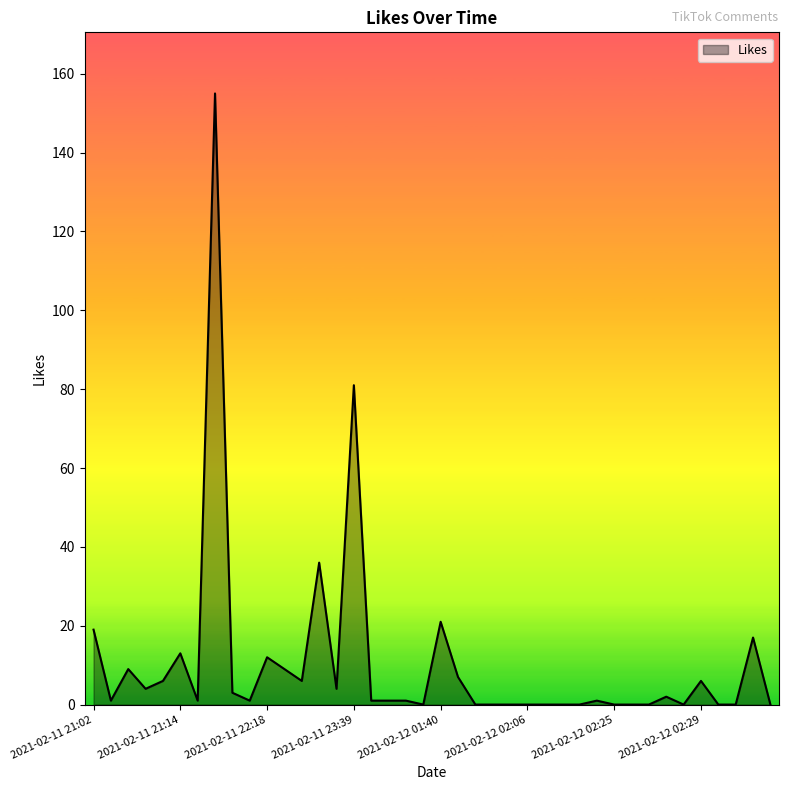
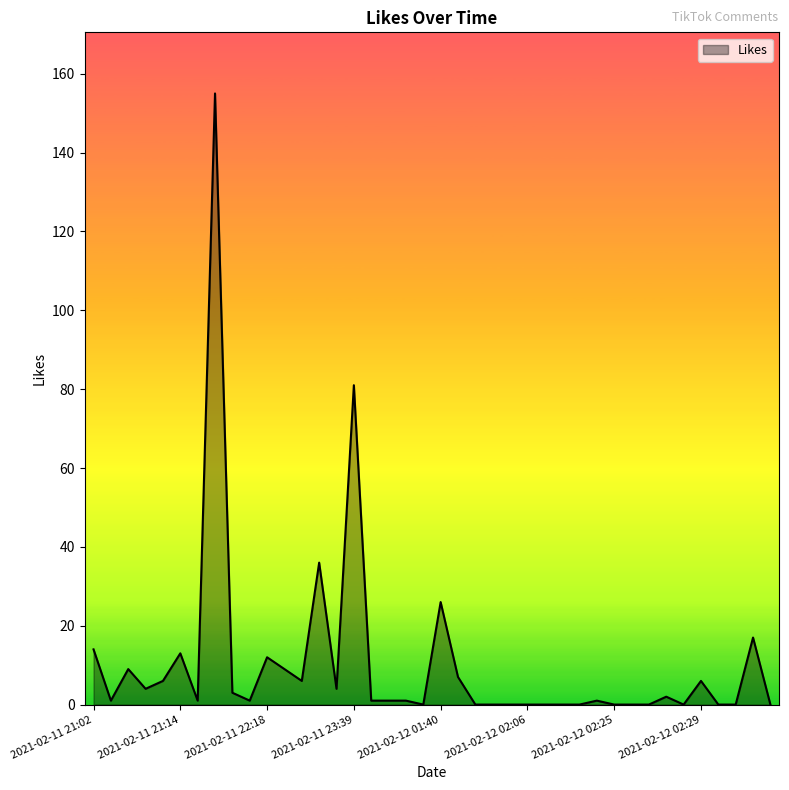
  {
-   "2021-02-11 21:02": 19,
+   "2021-02-11 21:02": 14,
    "2021-02-11 21:14": 13,
    "2021-02-11 22:18": 12,
    "2021-02-11 23:39": 81,
-   "2021-02-12 01:40": 21,
+   "2021-02-12 01:40": 26,
    "2021-02-12 02:06": 0
  }
